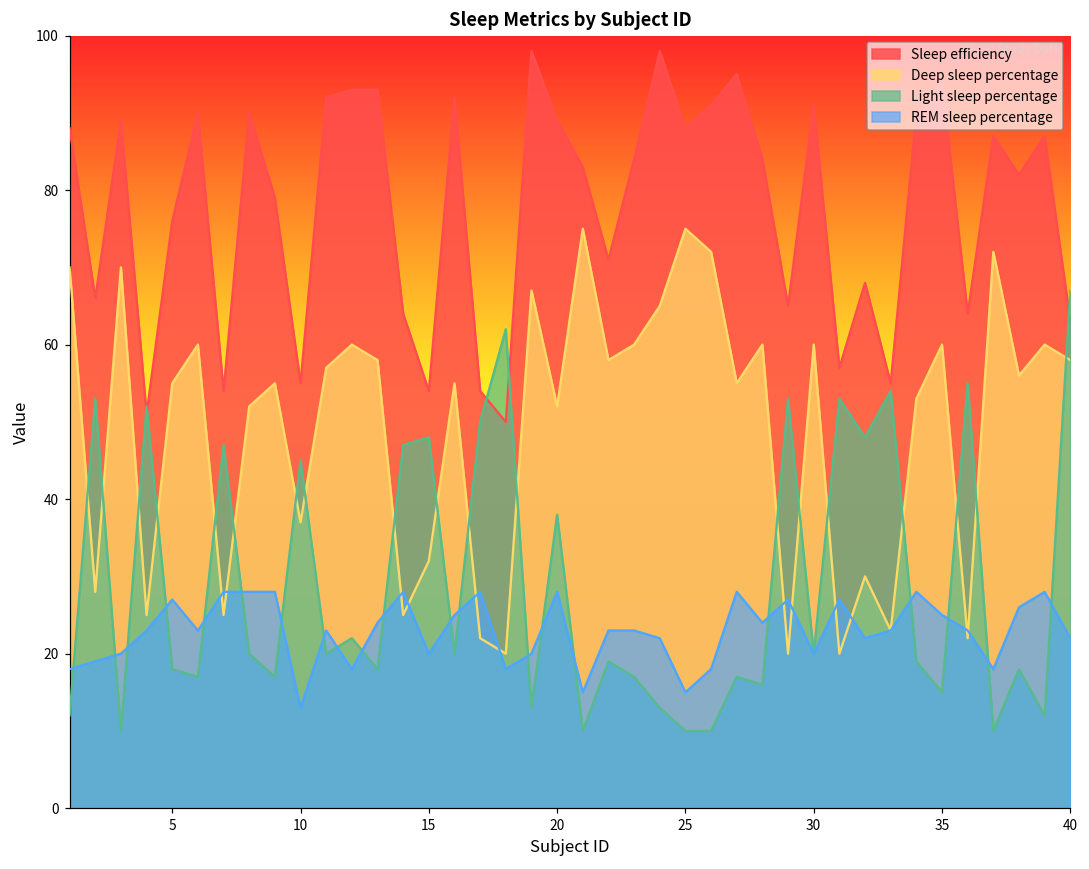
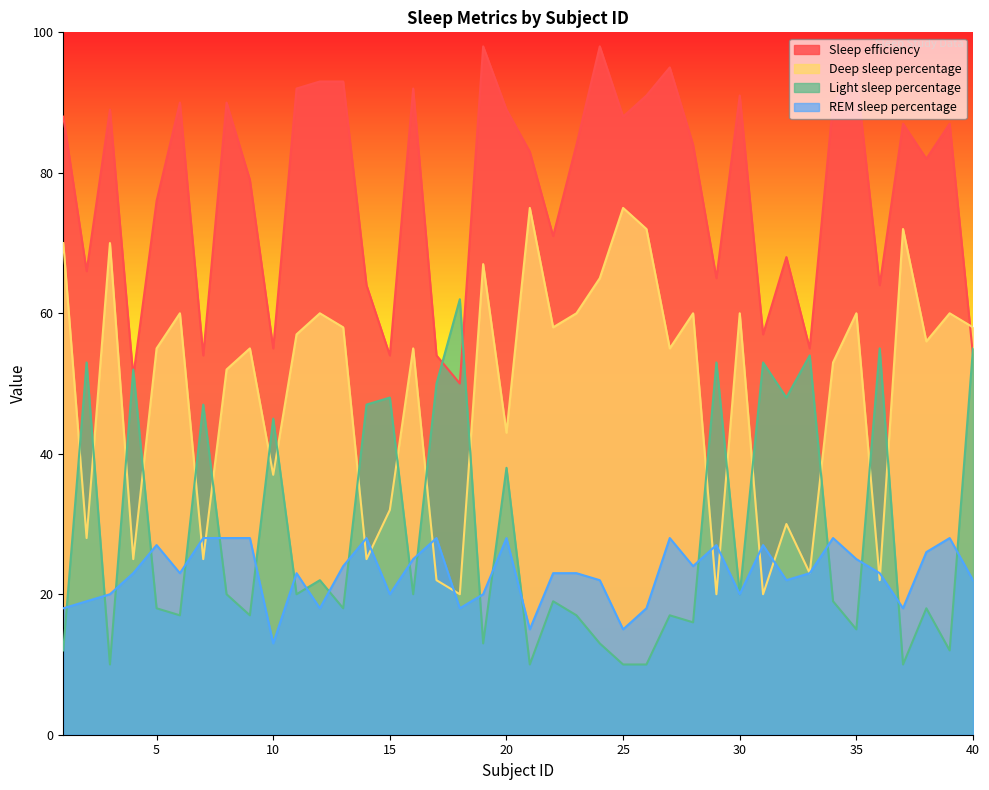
  {
    "Sleep efficiency": {
      "5": 76,
      "10": 55,
      "15": 54,
      "20": 89,
      "25": 88,
      "30": 91,
-     "40": 63
+     "40": 54
    },
    "Deep sleep percentage": {
      "5": 55,
      "10": 37,
      "15": 32,
-     "20": 52,
+     "20": 43,
      "25": 75,
      "30": 60,
      "35": 60,
      "40": 58
    },
    "Light sleep percentage": {
      "5": 18,
      "10": 45,
      "15": 48,
      "20": 38,
      "25": 10,
      "35": 15,
-     "40": 67
+     "40": 55
    },
    "REM sleep percentage": {
      "5": 27,
      "10": 13,
      "15": 20,
      "20": 28,
      "25": 15,
      "35": 25,
      "40": 22
    }
  }
